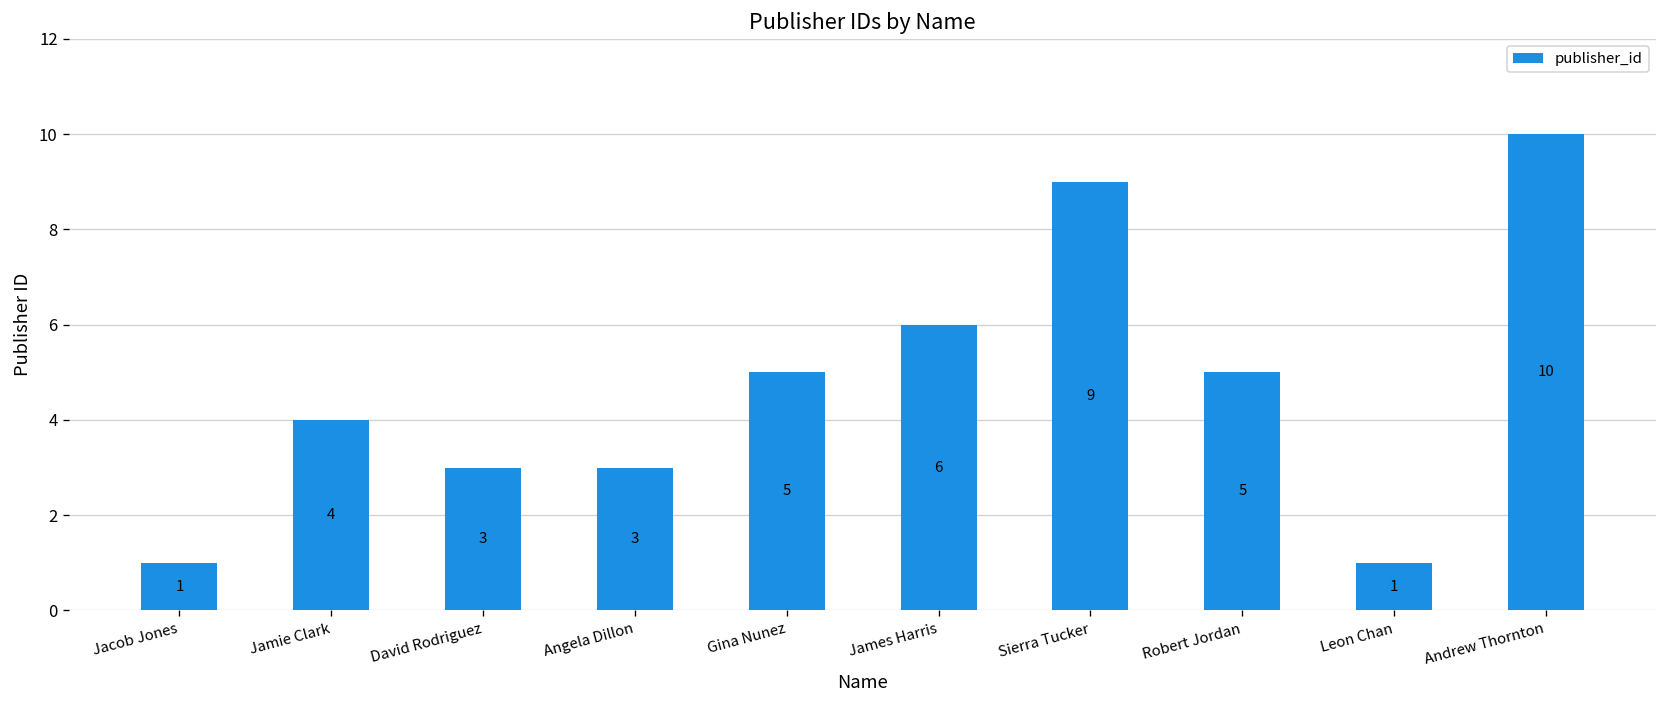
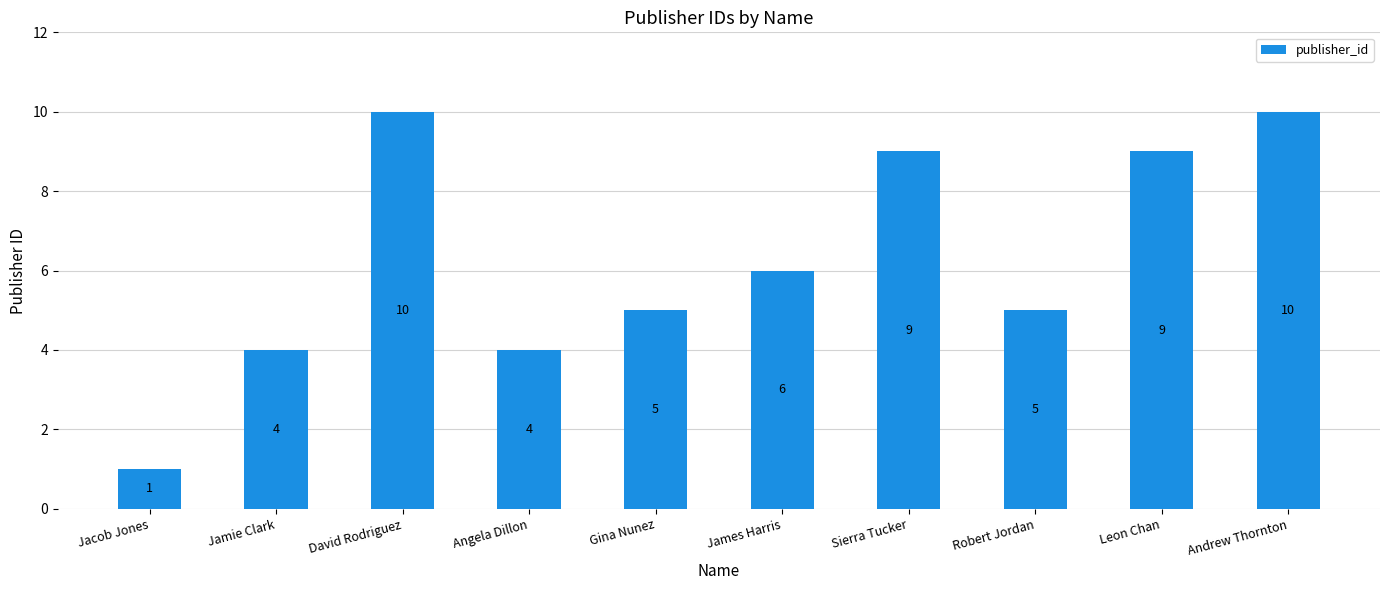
  {
    "Jacob Jones": 1,
    "Jamie Clark": 4,
-   "David Rodriguez": 3,
-   "Angela Dillon": 3,
+   "David Rodriguez": 10,
+   "Angela Dillon": 4,
    "Gina Nunez": 5,
    "James Harris": 6,
    "Sierra Tucker": 9,
    "Robert Jordan": 5,
-   "Leon Chan": 1,
+   "Leon Chan": 9,
    "Andrew Thornton": 10
  }
